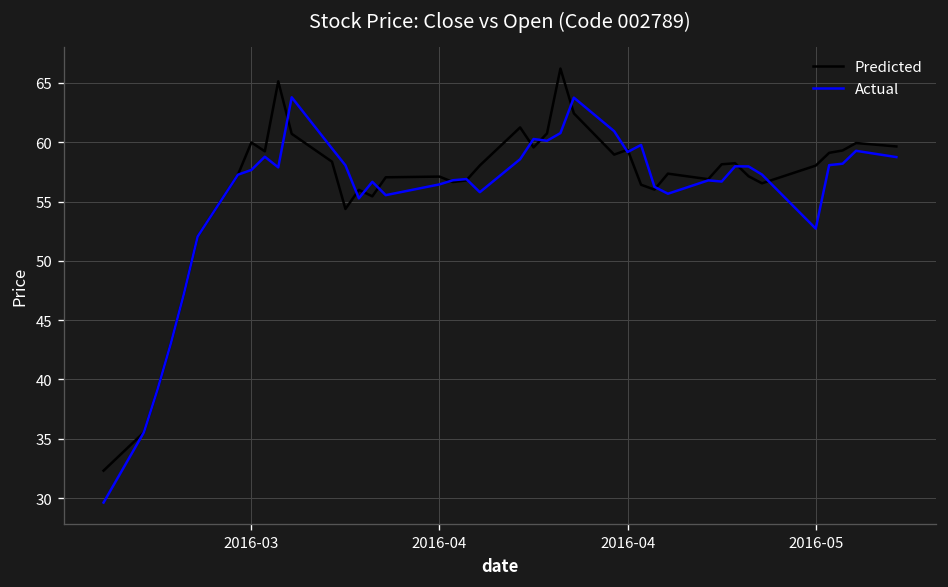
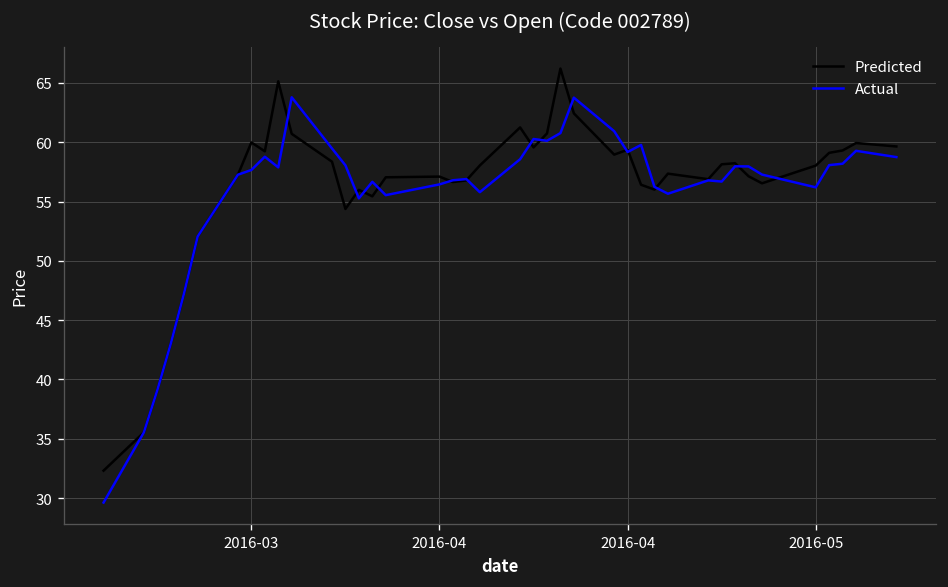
  {
    "Predicted": {
      "2016-03": 60,
      "2016-05": 58
    },
    "Actual": {
      "2016-03": 58,
-     "2016-05": 53
+     "2016-05": 56
    }
  }
